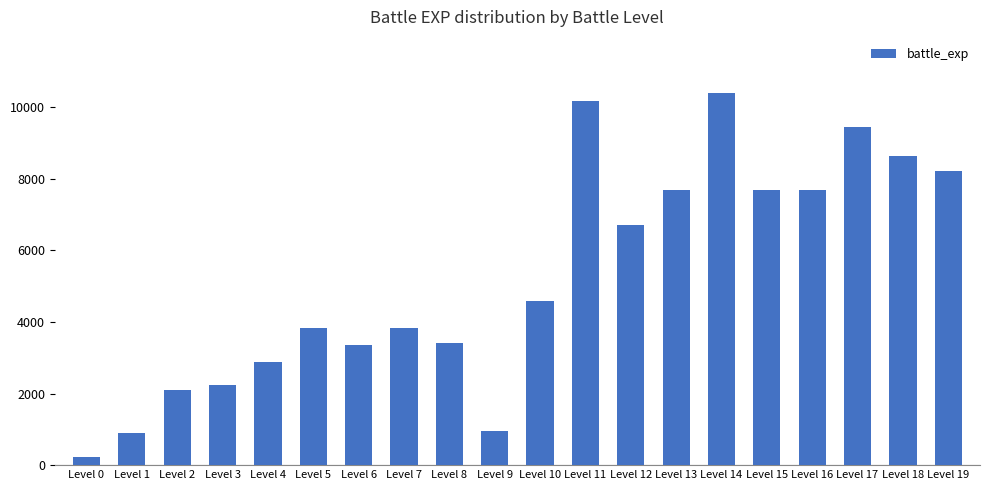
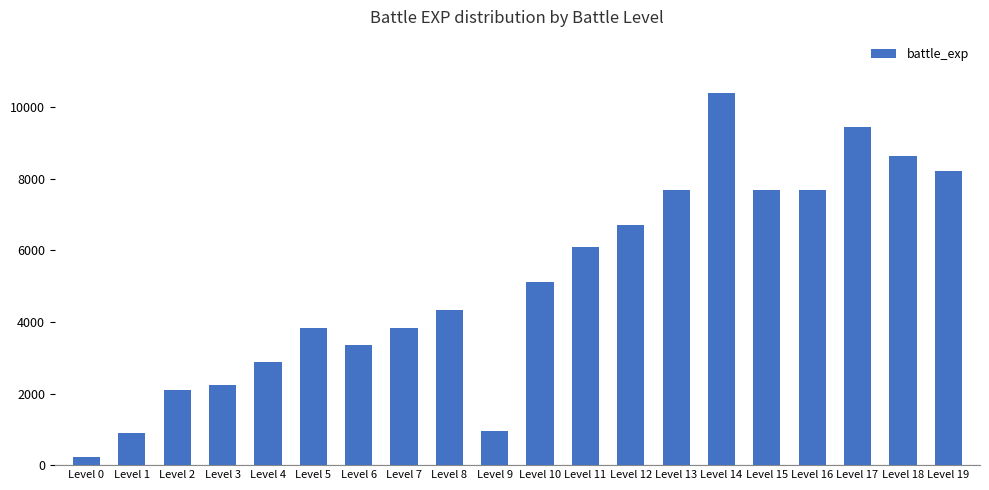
  {
    "Level 0": 200,
    "Level 1": 900,
    "Level 2": 2100,
    "Level 3": 2200,
    "Level 4": 2900,
    "Level 5": 3800,
    "Level 6": 3400,
    "Level 7": 3800,
-   "Level 8": 3400,
+   "Level 8": 4300,
    "Level 9": 1000,
-   "Level 10": 4600,
-   "Level 11": 10200,
+   "Level 10": 5100,
+   "Level 11": 6100,
    "Level 12": 6700,
    "Level 13": 7700,
    "Level 14": 10400,
    "Level 15": 7700,
    "Level 16": 7700,
    "Level 17": 9400,
    "Level 18": 8600,
    "Level 19": 8200
  }
